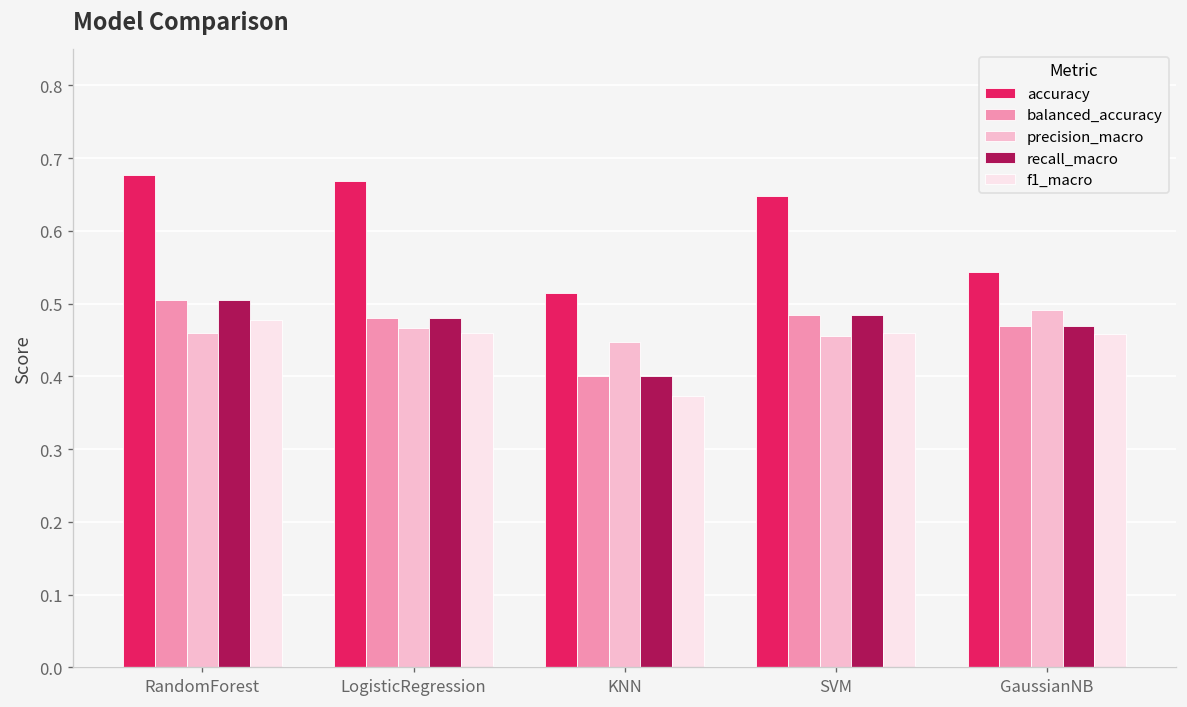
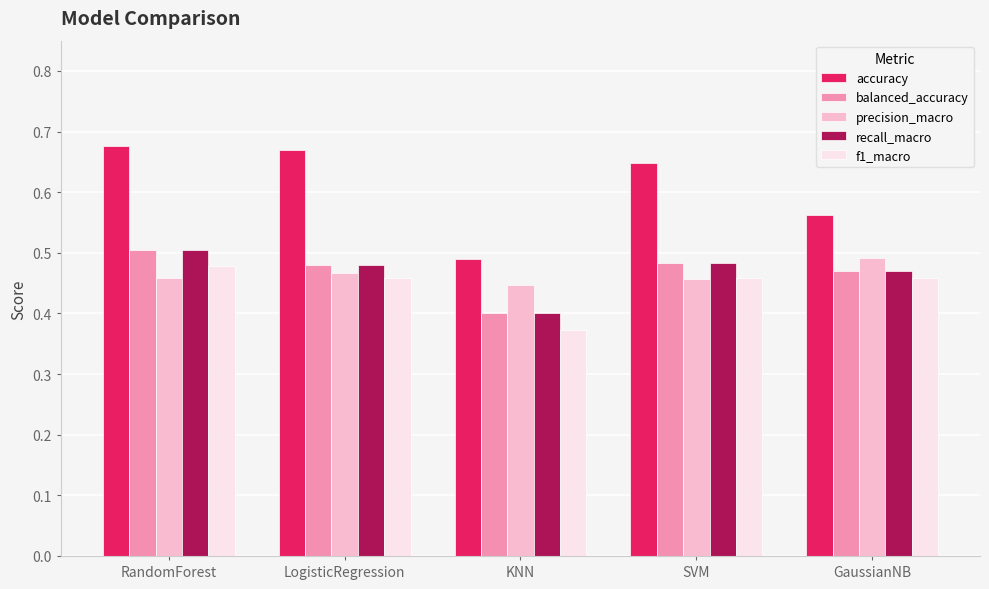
  {
    "accuracy": {
      "RandomForest": 0.68,
      "LogisticRegression": 0.67,
-     "KNN": 0.51,
+     "KNN": 0.49,
      "SVM": 0.65,
-     "GaussianNB": 0.54
+     "GaussianNB": 0.56
    },
    "recall_macro": {
      "RandomForest": 0.50,
      "LogisticRegression": 0.48,
      "KNN": 0.40,
      "SVM": 0.48,
      "GaussianNB": 0.47
    }
  }
